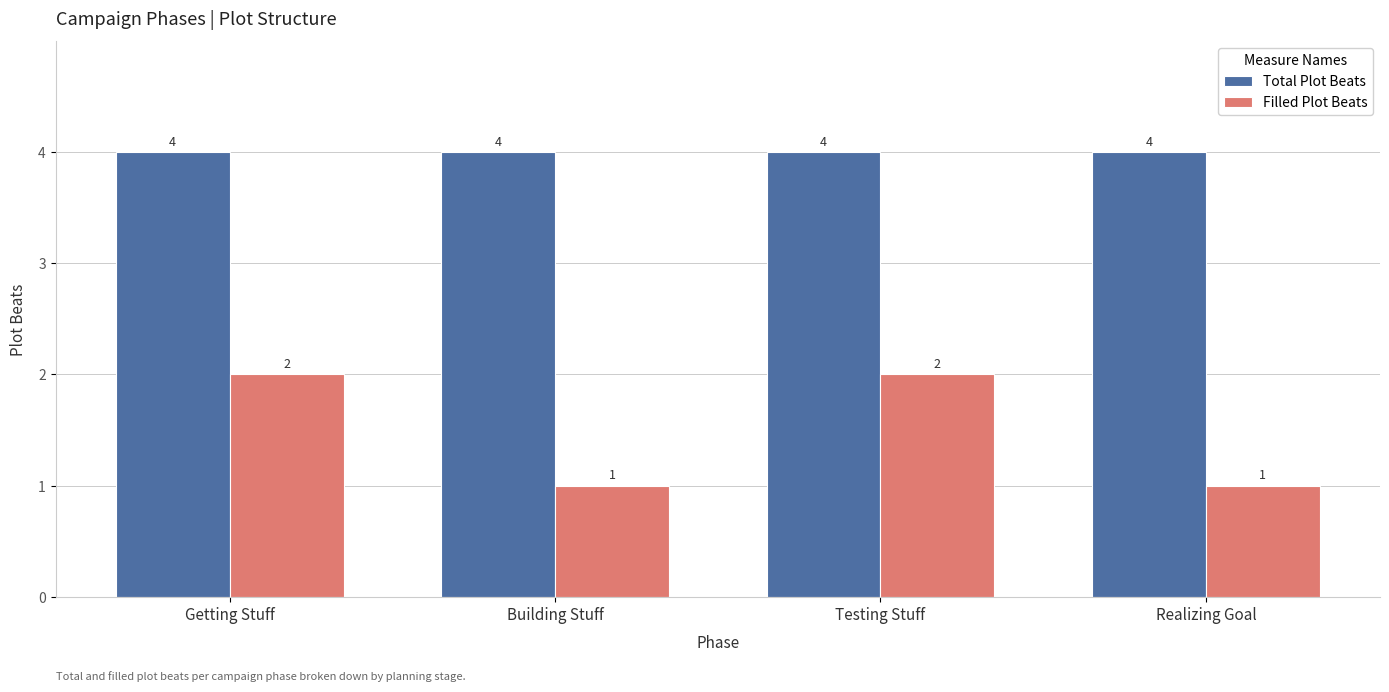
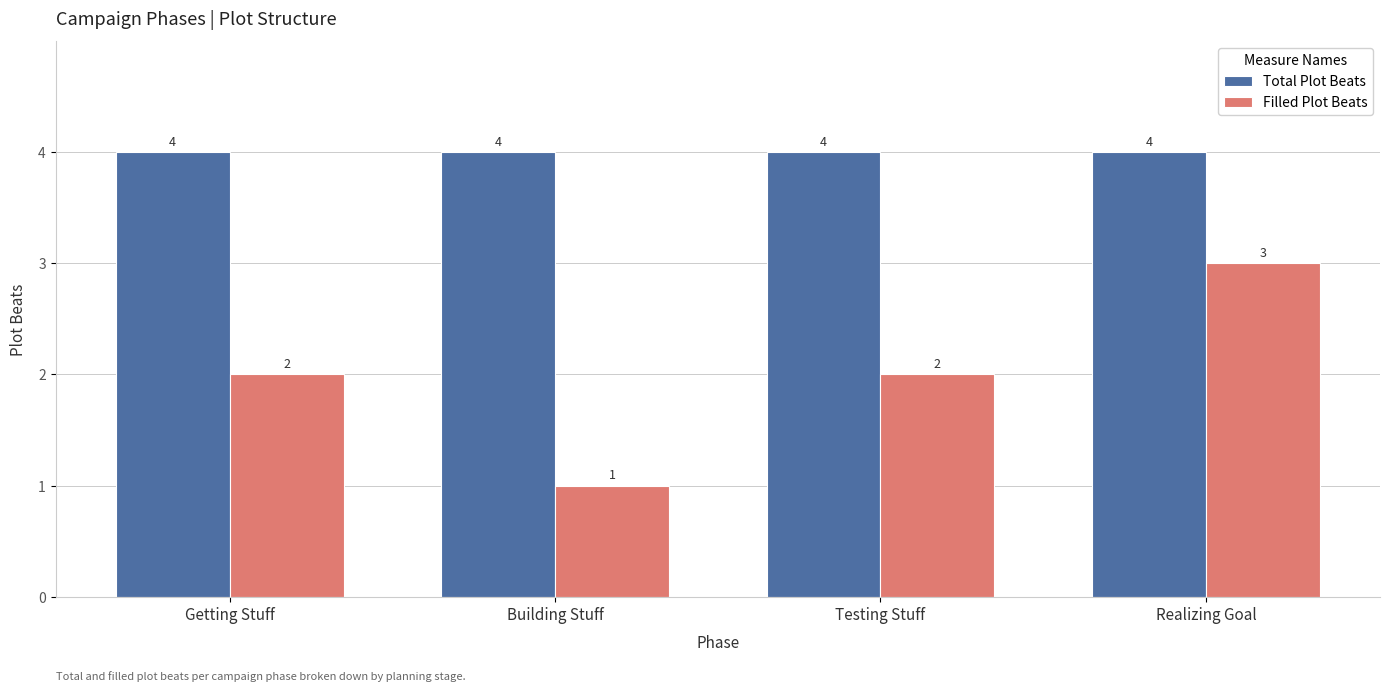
  {
    "Total Plot Beats": {
      "Getting Stuff": 4,
      "Building Stuff": 4,
      "Testing Stuff": 4,
      "Realizing Goal": 4
    },
    "Filled Plot Beats": {
      "Getting Stuff": 2,
      "Building Stuff": 1,
      "Testing Stuff": 2,
-     "Realizing Goal": 1
+     "Realizing Goal": 3
    }
  }
